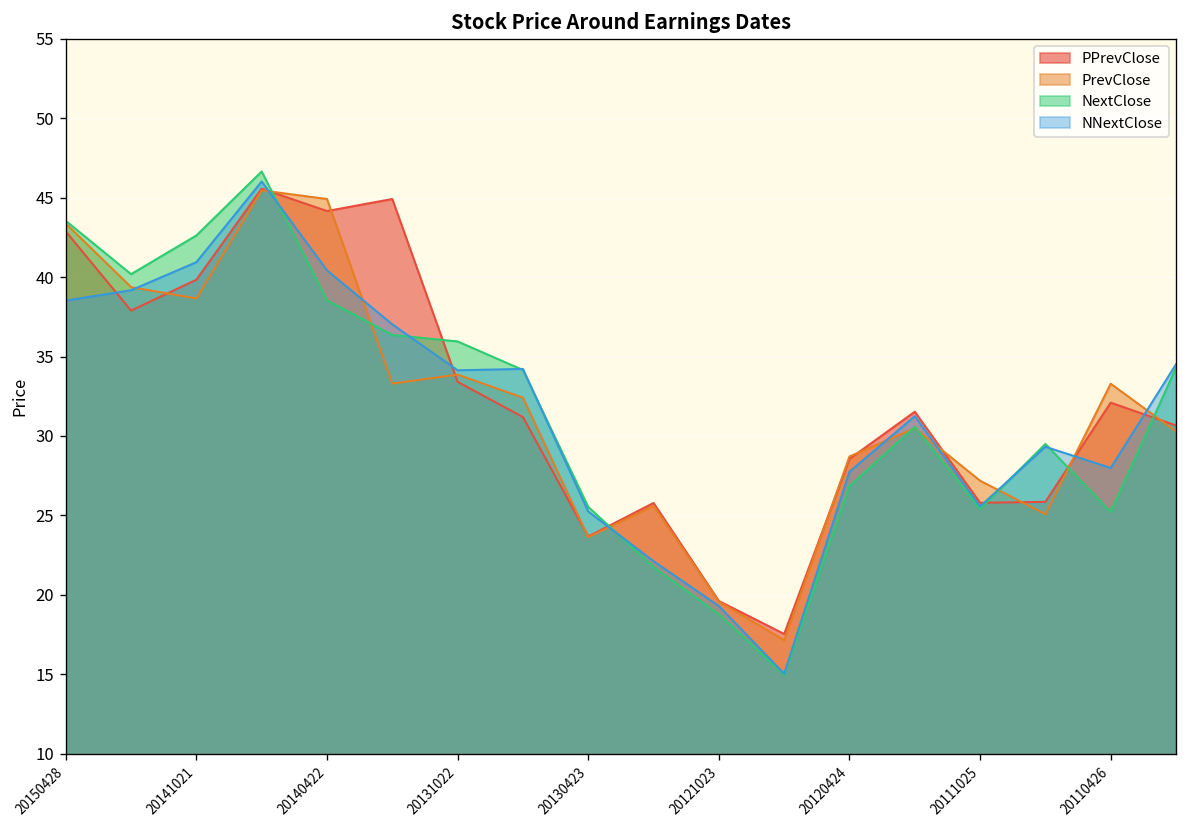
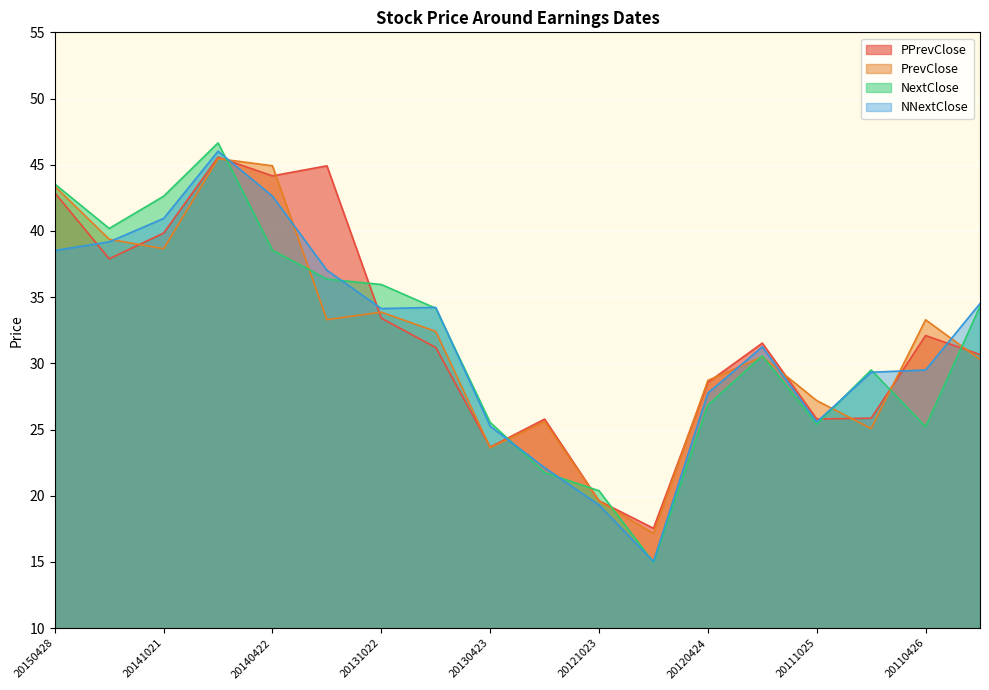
  {
    "NextClose": {
      "20141021": 42.6,
      "20140422": 38.5,
      "20131022": 36.0,
      "20130423": 25.5,
-     "20121023": 18.8,
+     "20121023": 20.4,
      "20120424": 26.8,
      "20110426": 25.2
    },
    "NNextClose": {
      "20150428": 38.5,
      "20141021": 40.9,
-     "20140422": 40.4,
+     "20140422": 42.6,
      "20131022": 34.1,
      "20130423": 25.3,
      "20121023": 19.3,
      "20120424": 27.8,
-     "20110426": 28.0
+     "20110426": 29.5
    }
  }
